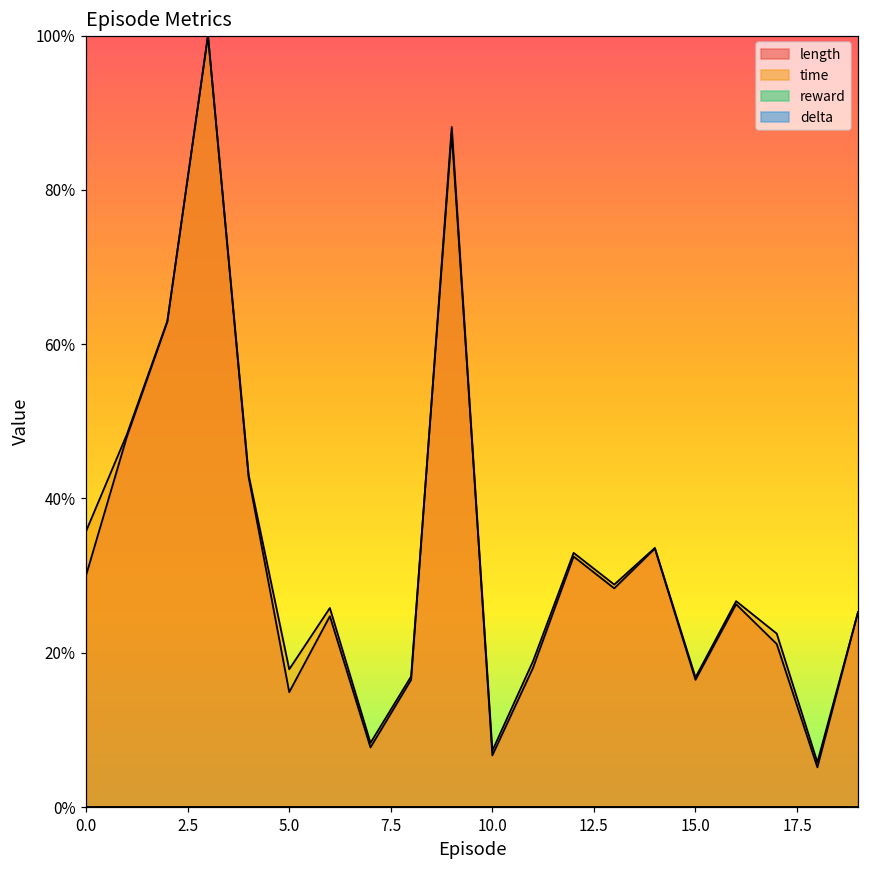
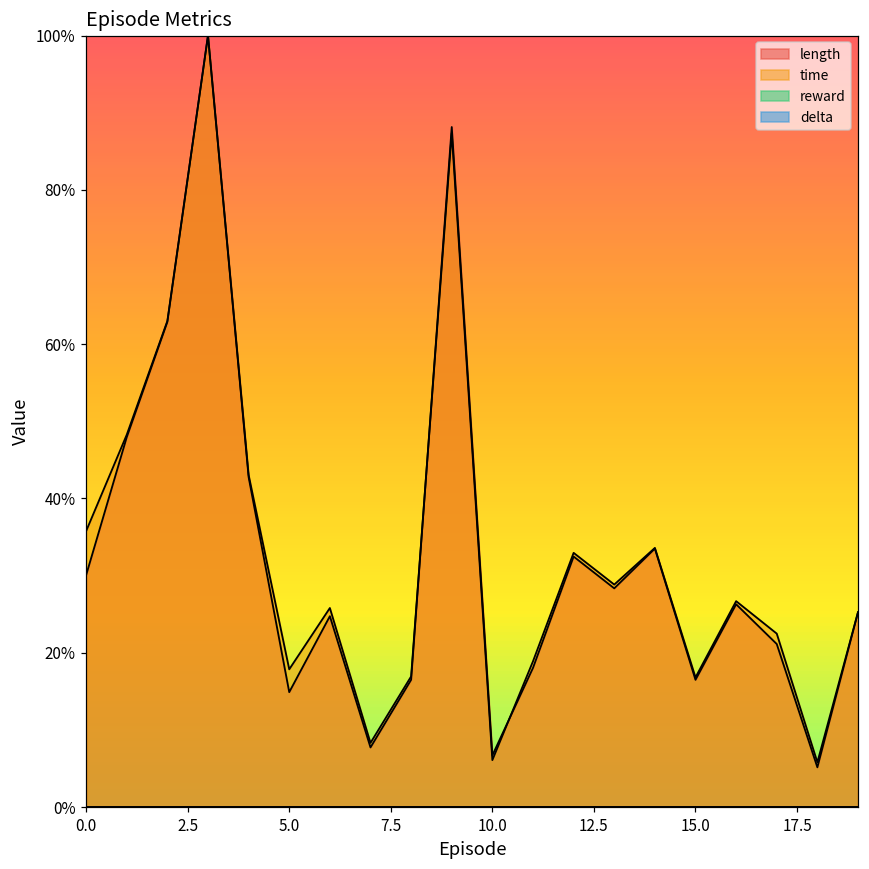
  {
    "length": {
      "0.0": "30%",
      "5.0": "15%",
      "10.0": "7%"
    },
    "time": {
      "0.0": "36%",
      "5.0": "18%",
-     "10.0": "7%"
+     "10.0": "6%"
    },
    "delta": {
      "0.0": "0%",
      "5.0": "0%",
      "10.0": "0%",
      "15.0": "0%"
    }
  }
